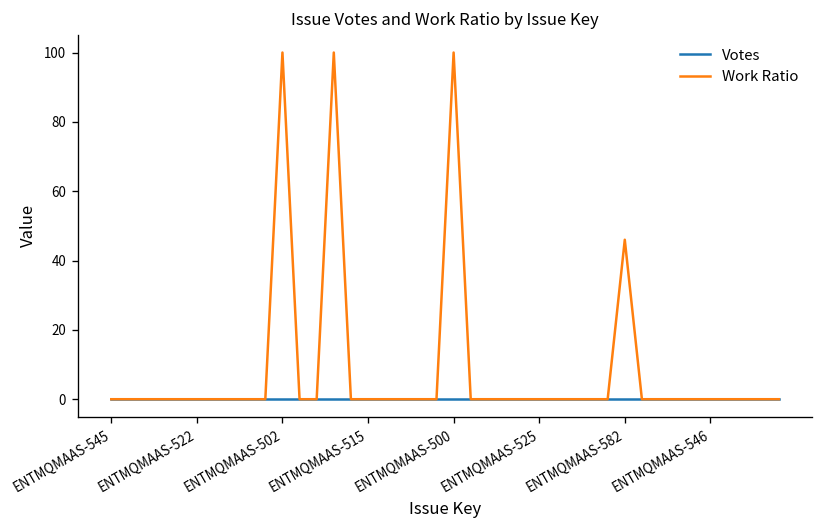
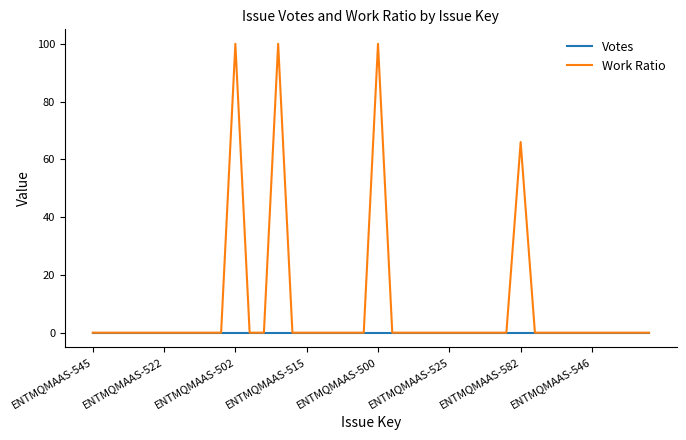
  {
    "Votes": {
      "ENTMQMAAS-502": 0,
      "ENTMQMAAS-500": 0,
      "ENTMQMAAS-582": 0
    },
    "Work Ratio": {
      "ENTMQMAAS-502": 100,
      "ENTMQMAAS-500": 100,
-     "ENTMQMAAS-582": 46
+     "ENTMQMAAS-582": 66
    }
  }
